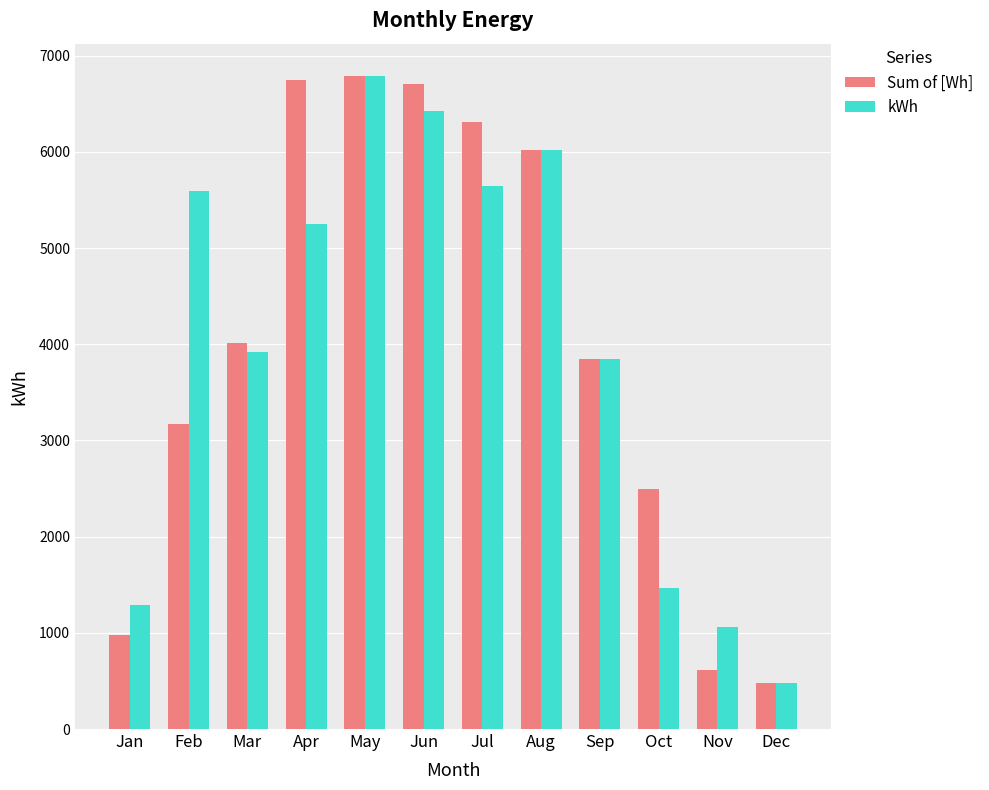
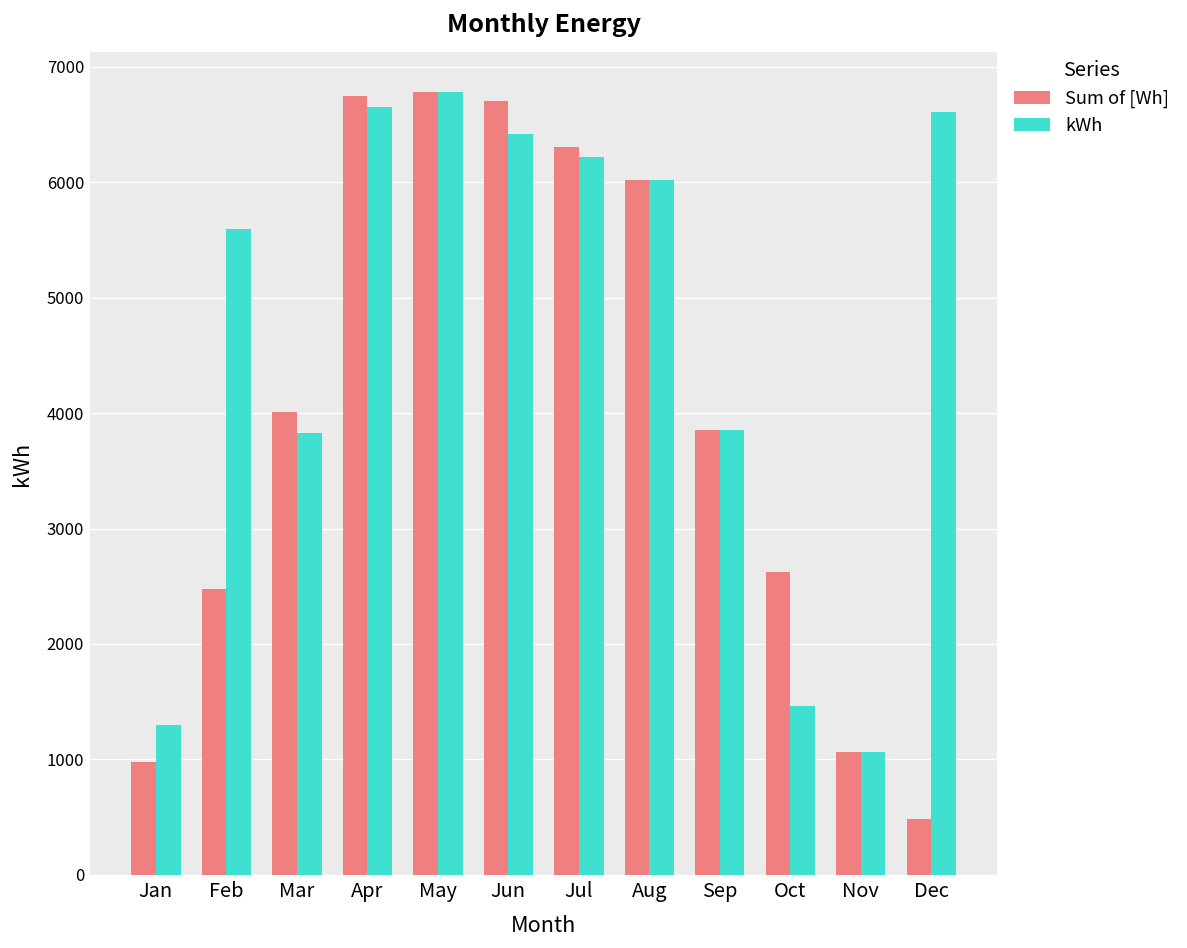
  {
    "Sum of [Wh]": {
      "Jan": 1000,
-     "Feb": 3200,
+     "Feb": 2500,
      "Mar": 4000,
      "Apr": 6700,
      "May": 6800,
      "Jun": 6700,
      "Jul": 6300,
      "Aug": 6000,
      "Sep": 3900,
-     "Oct": 2500,
-     "Nov": 600,
+     "Oct": 2600,
+     "Nov": 1100,
      "Dec": 500
    },
    "kWh": {
      "Jan": 1300,
      "Feb": 5600,
-     "Mar": 3900,
-     "Apr": 5300,
+     "Mar": 3800,
+     "Apr": 6700,
      "May": 6800,
      "Jun": 6400,
-     "Jul": 5600,
+     "Jul": 6200,
      "Aug": 6000,
      "Sep": 3900,
      "Oct": 1500,
      "Nov": 1100,
-     "Dec": 500
+     "Dec": 6600
    }
  }
